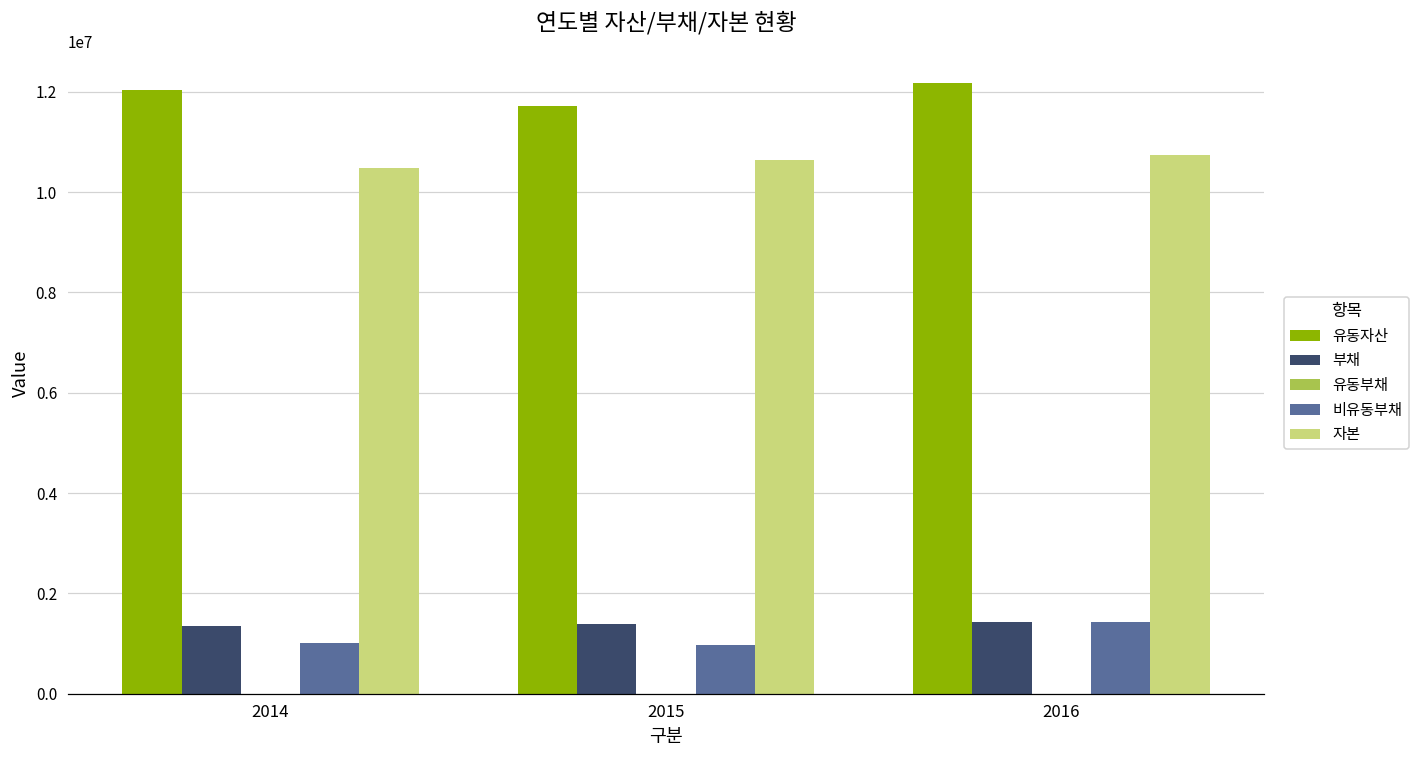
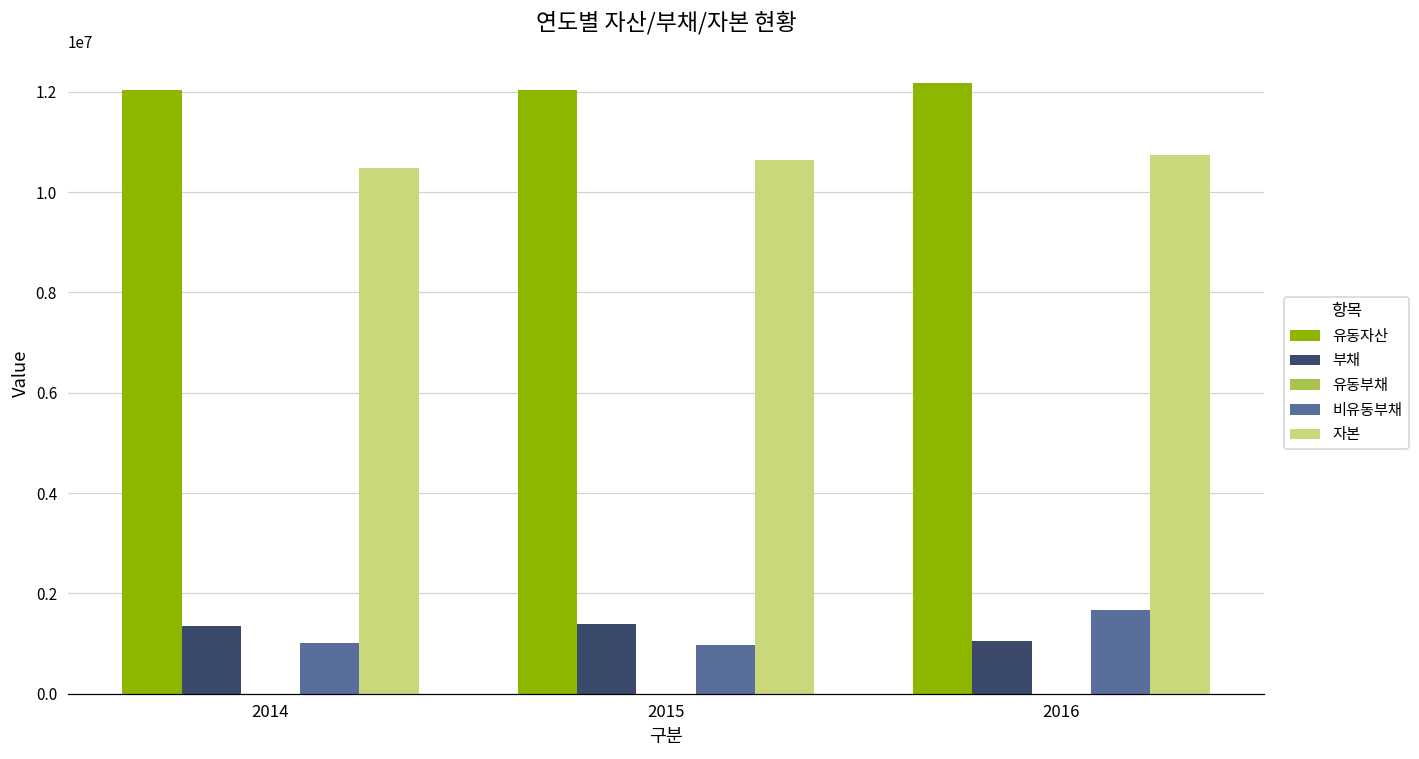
  {
    "유동자산": {
      "2014": 12000000,
-     "2015": 11700000,
+     "2015": 12000000,
      "2016": 12200000
    },
    "부채": {
      "2014": 1400000,
      "2015": 1400000,
-     "2016": 1400000
+     "2016": 1000000
    },
    "비유동부채": {
      "2014": 1000000,
      "2015": 1000000,
-     "2016": 1400000
+     "2016": 1700000
    }
  }
